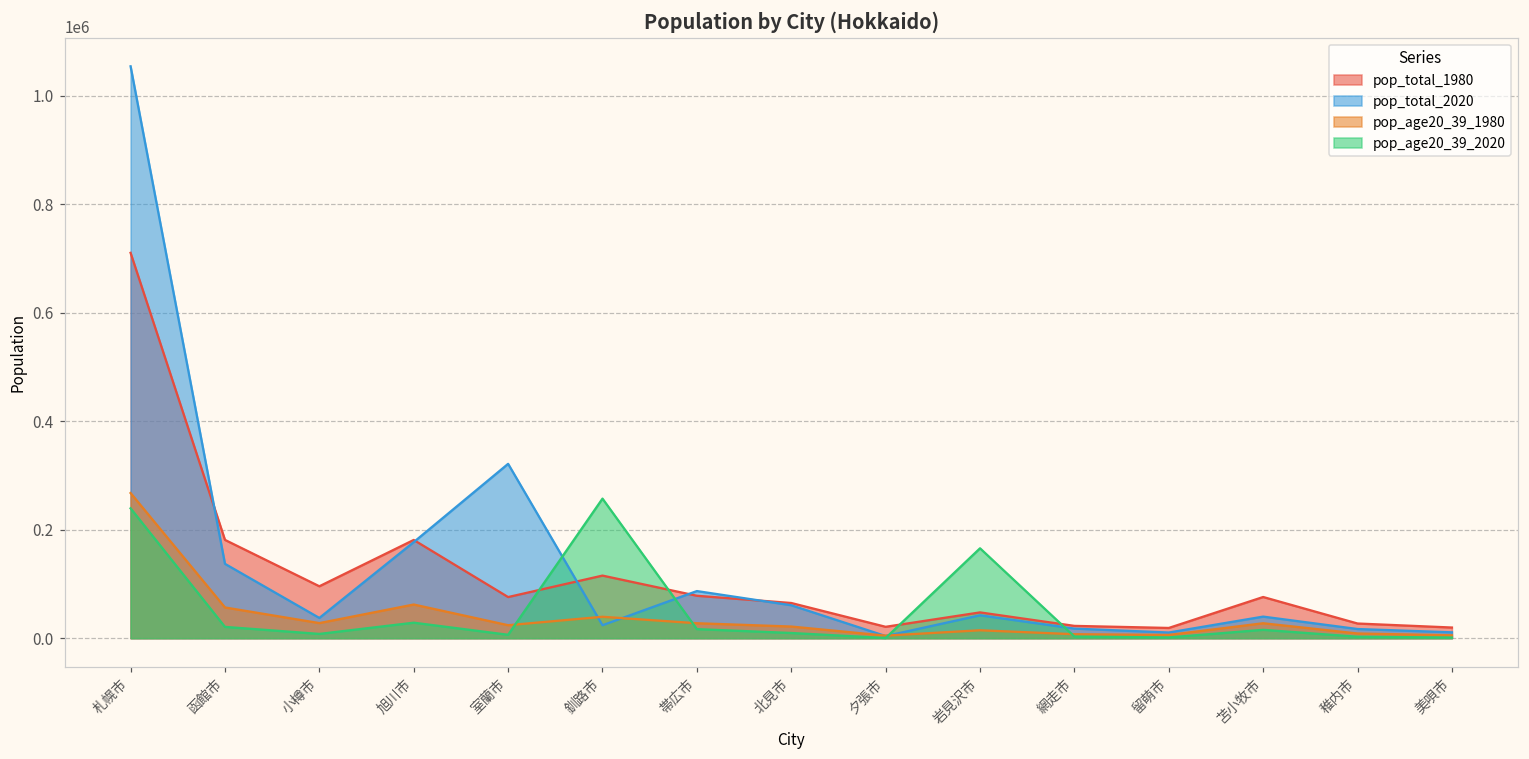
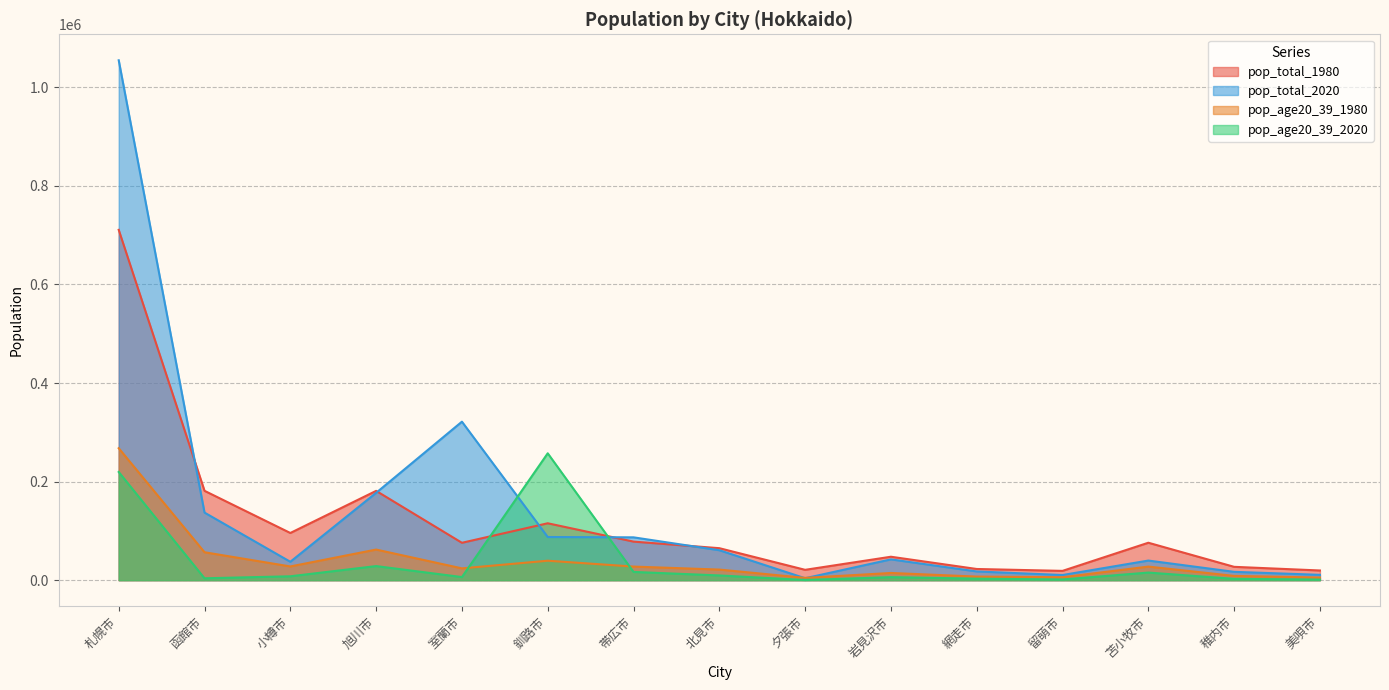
  {
    "pop_total_2020": {
      "札幌市": 1050000,
      "函館市": 140000,
      "小樽市": 40000,
      "室蘭市": 320000,
-     "釧路市": 20000,
+     "釧路市": 90000,
      "帯広市": 90000,
      "岩見沢市": 40000,
      "苫小牧市": 40000,
      "稚内市": 20000,
      "美唄市": 10000
    },
    "pop_age20_39_2020": {
-     "札幌市": 240000,
-     "函館市": 20000,
+     "札幌市": 220000,
+     "函館市": 0,
      "小樽市": 10000,
      "旭川市": 30000,
      "室蘭市": 10000,
      "釧路市": 260000,
      "帯広市": 20000,
      "北見市": 10000,
-     "岩見沢市": 170000,
+     "岩見沢市": 10000,
      "苫小牧市": 20000,
      "稚内市": 0
    }
  }
